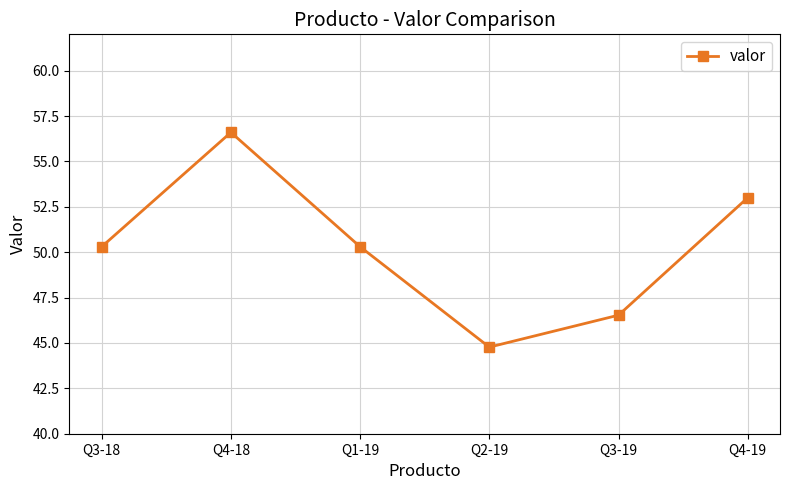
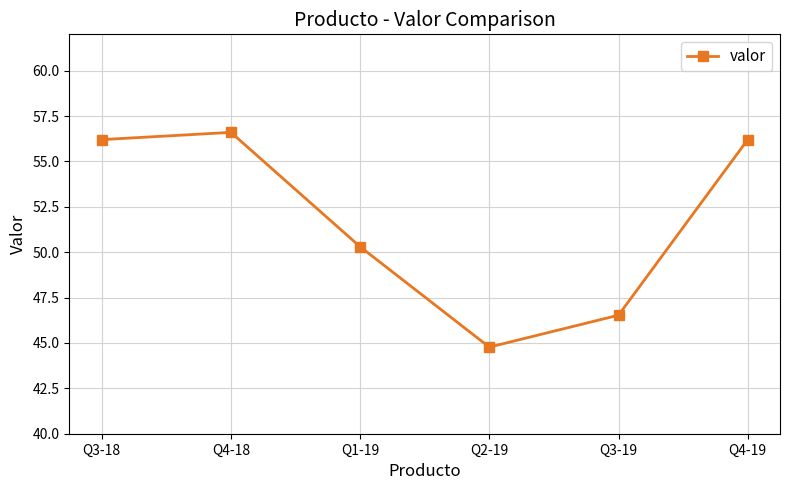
  {
-   "Q3-18": 50.3,
+   "Q3-18": 56.2,
    "Q4-18": 56.6,
    "Q1-19": 50.3,
    "Q2-19": 44.8,
    "Q3-19": 46.5,
-   "Q4-19": 53.0
+   "Q4-19": 56.2
  }
